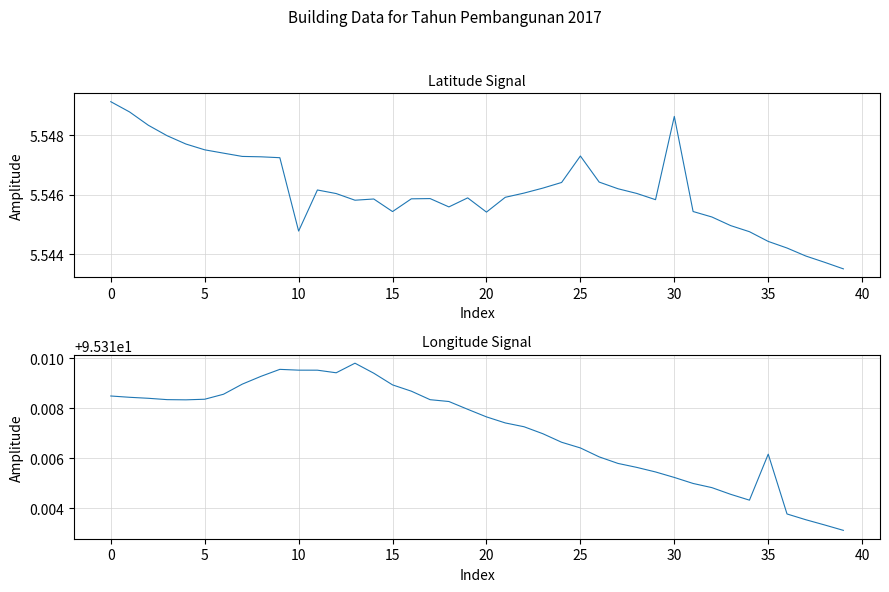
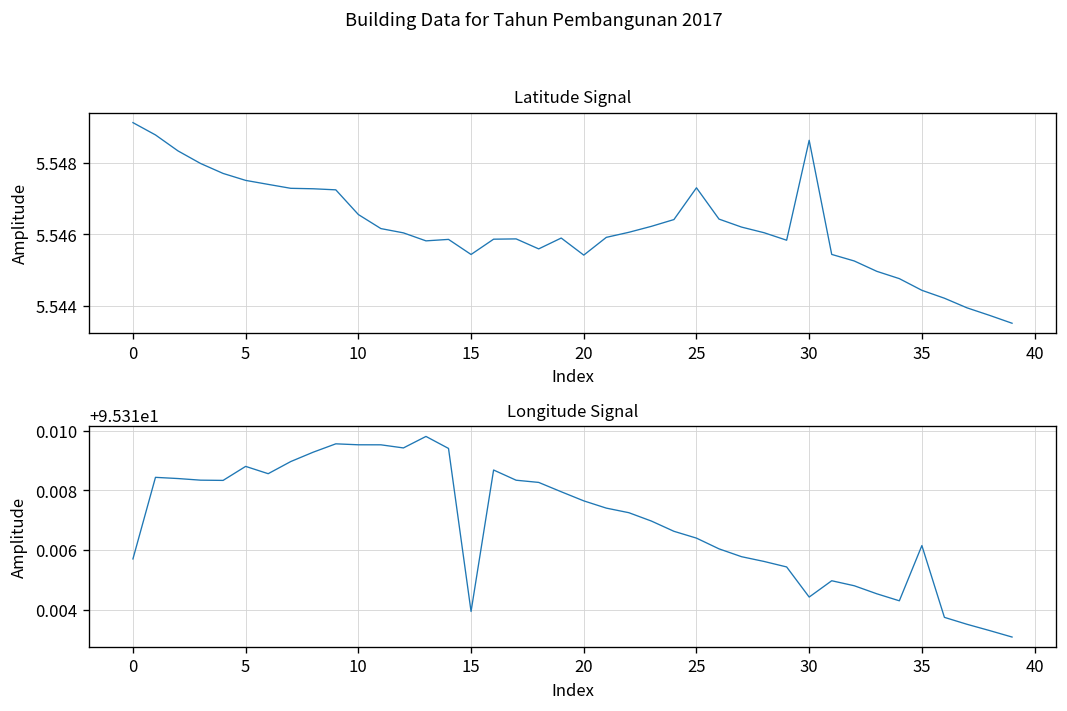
  {
    "Latitude Signal": {
      "0": 5.5491,
      "5": 5.5475,
-     "10": 5.5448,
+     "10": 5.5466,
      "15": 5.5454,
      "20": 5.5454,
      "25": 5.5473,
      "30": 5.5486,
      "35": 5.5444
    },
    "Longitude Signal": {
-     "0": 95.3185,
-     "5": 95.3184,
+     "0": 95.3157,
+     "5": 95.3188,
      "10": 95.3195,
-     "15": 95.3189,
+     "15": 95.3140,
      "20": 95.3177,
      "25": 95.3164,
-     "30": 95.3152,
+     "30": 95.3144,
      "35": 95.3162
    }
  }
